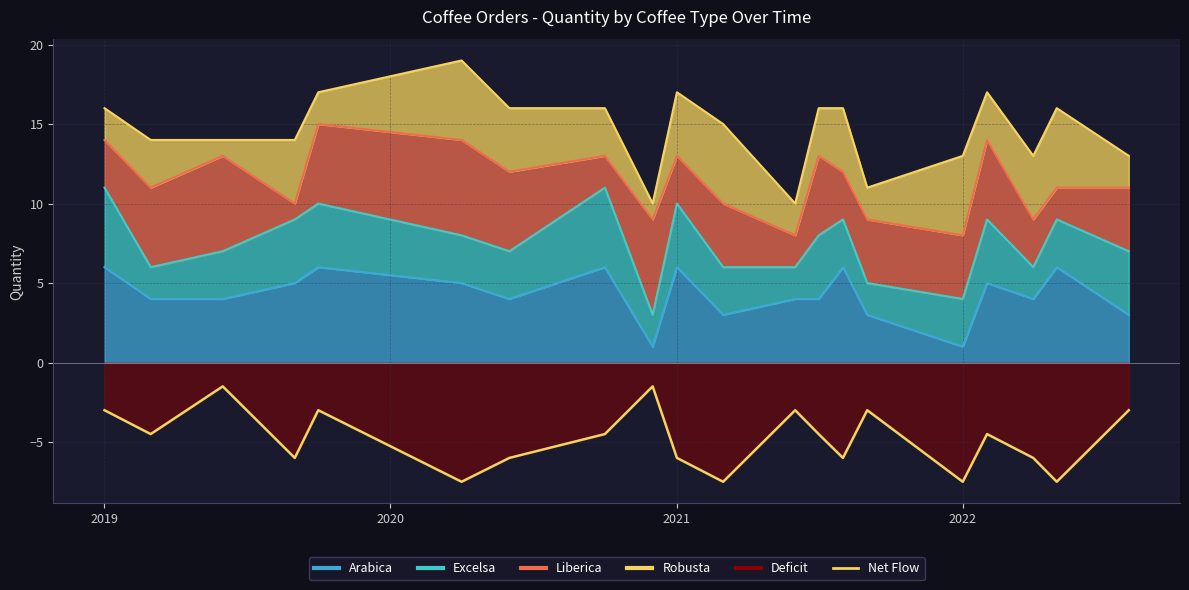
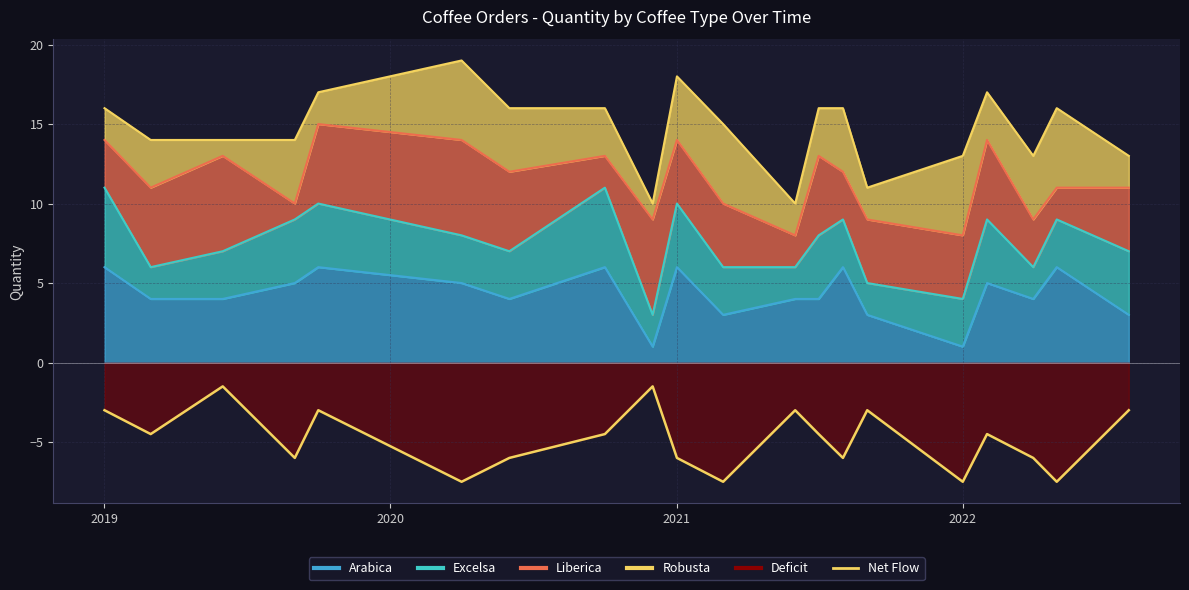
  {
    "Liberica": {
      "2019": 3,
-     "2021": 3,
+     "2021": 4,
      "2022": 4
    }
  }
